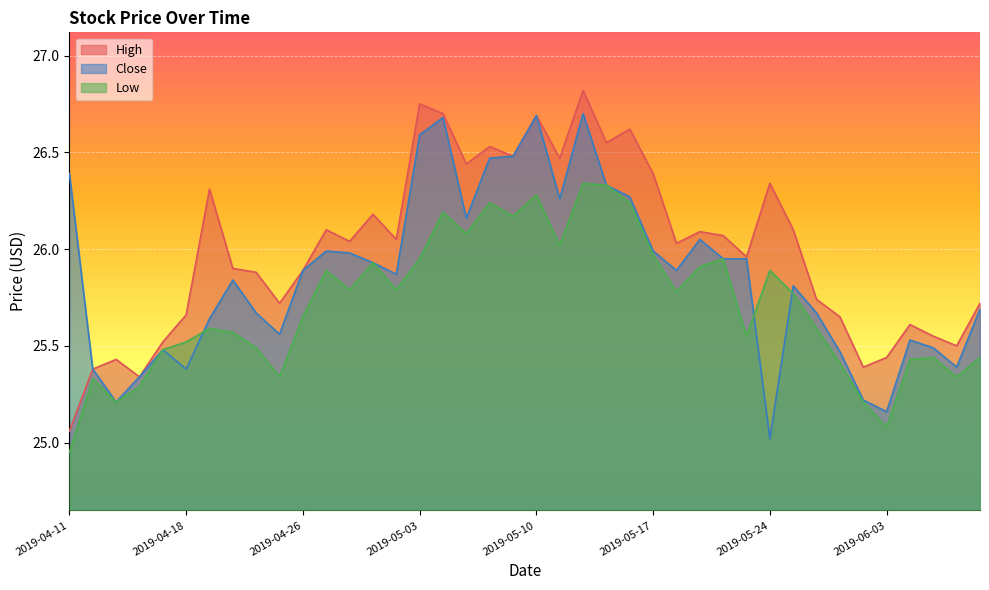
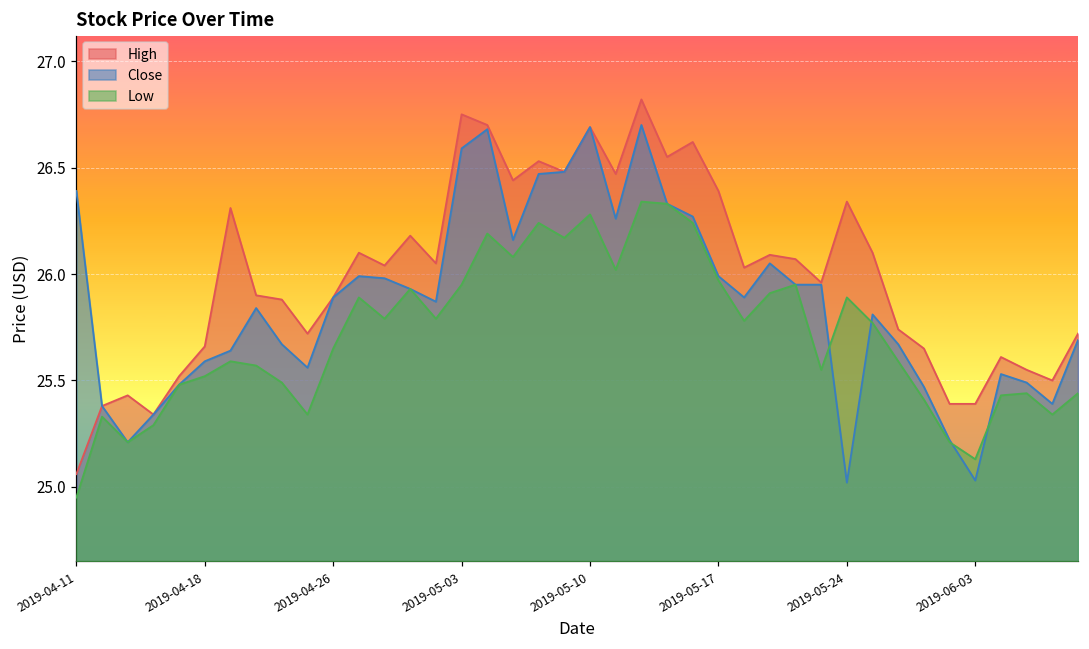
  {
    "High": {
      "2019-04-11": 25.06,
      "2019-04-18": 25.66,
      "2019-05-03": 26.75,
      "2019-05-17": 26.39,
      "2019-05-24": 26.34,
-     "2019-06-03": 25.44
+     "2019-06-03": 25.39
    },
    "Close": {
      "2019-04-11": 26.39,
-     "2019-04-18": 25.38,
+     "2019-04-18": 25.59,
      "2019-05-03": 26.59,
      "2019-05-17": 25.99,
      "2019-05-24": 25.02,
-     "2019-06-03": 25.16
+     "2019-06-03": 25.03
    },
    "Low": {
      "2019-04-11": 24.95,
      "2019-04-18": 25.52,
      "2019-04-26": 25.65,
      "2019-05-03": 25.95,
      "2019-05-10": 26.28,
      "2019-05-17": 25.97,
      "2019-05-24": 25.89,
-     "2019-06-03": 25.08
+     "2019-06-03": 25.13
    }
  }
